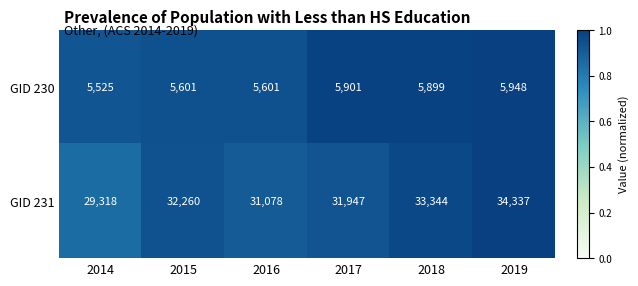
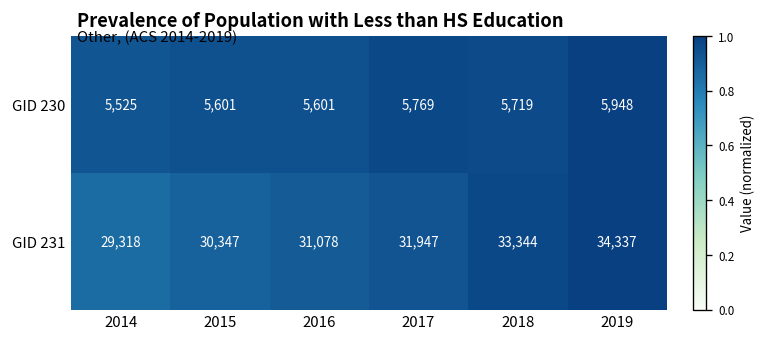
  {
    "GID 230": {
      "2014": "5,525",
      "2015": "5,601",
      "2016": "5,601",
-     "2017": "5,901",
-     "2018": "5,899",
+     "2017": "5,769",
+     "2018": "5,719",
      "2019": "5,948"
    },
    "GID 231": {
      "2014": "29,318",
-     "2015": "32,260",
+     "2015": "30,347",
      "2016": "31,078",
      "2017": "31,947",
      "2018": "33,344",
      "2019": "34,337"
    }
  }
